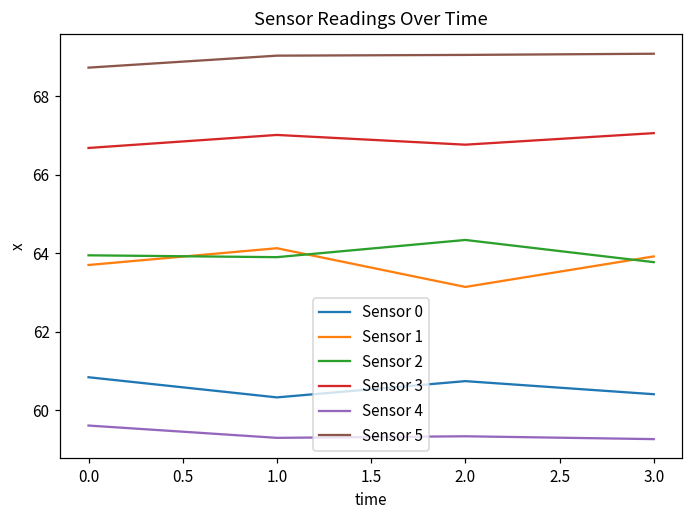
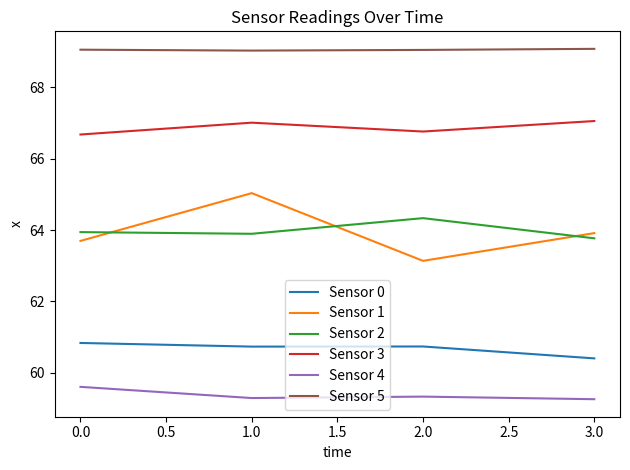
  {
    "Sensor 0": {
      "0.0": 60.8,
-     "1.0": 60.3,
+     "1.0": 60.7,
      "2.0": 60.7,
      "3.0": 60.4
    },
    "Sensor 1": {
      "0.0": 63.7,
-     "1.0": 64.1,
+     "1.0": 65.0,
      "2.0": 63.1,
      "3.0": 63.9
    },
    "Sensor 2": {
      "0.0": 63.9,
      "1.0": 63.9,
      "2.0": 64.3,
      "3.0": 63.8
    },
    "Sensor 3": {
      "0.0": 66.7,
      "1.0": 67.0,
      "2.0": 66.8,
      "3.0": 67.1
    },
    "Sensor 4": {
      "0.0": 59.6,
      "1.0": 59.3,
      "2.0": 59.3,
      "3.0": 59.3
    },
    "Sensor 5": {
-     "0.0": 68.7,
+     "0.0": 69.1,
      "1.0": 69.0,
      "2.0": 69.0,
      "3.0": 69.1
    }
  }
